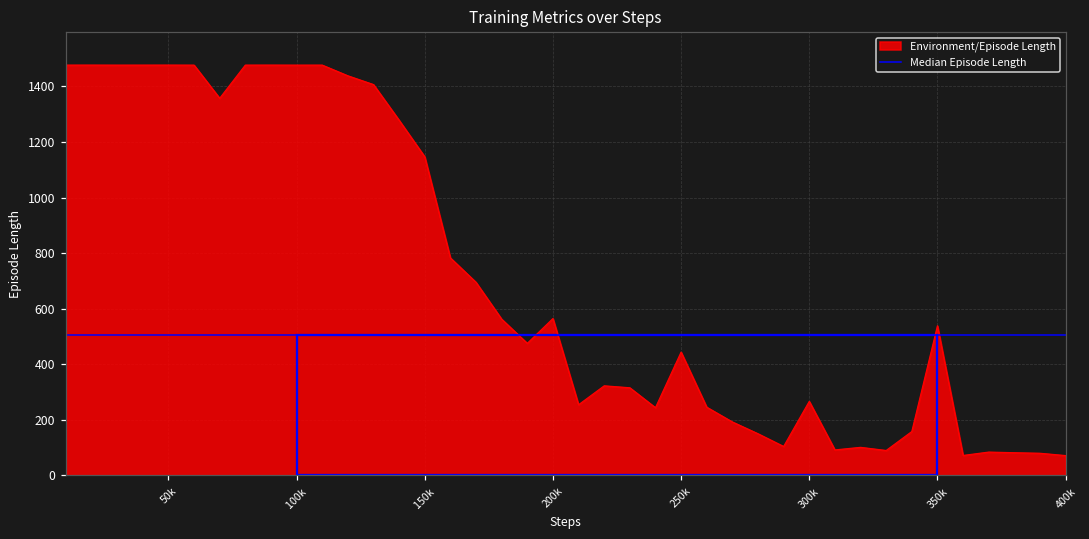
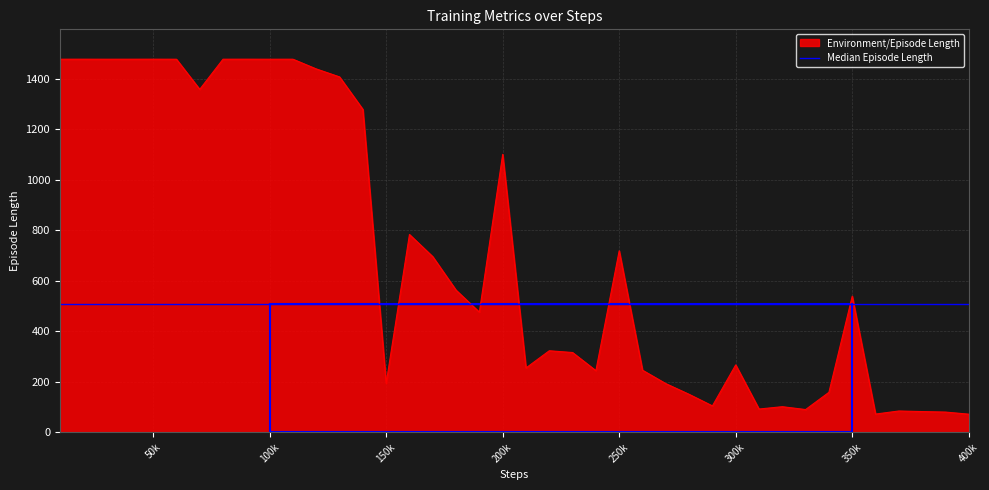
  {
    "50k": 1480,
    "100k": 1480,
-   "150k": 1150,
-   "200k": 560,
-   "250k": 440,
+   "150k": 190,
+   "200k": 1100,
+   "250k": 720,
    "300k": 270,
    "350k": 540,
    "400k": 70
  }
